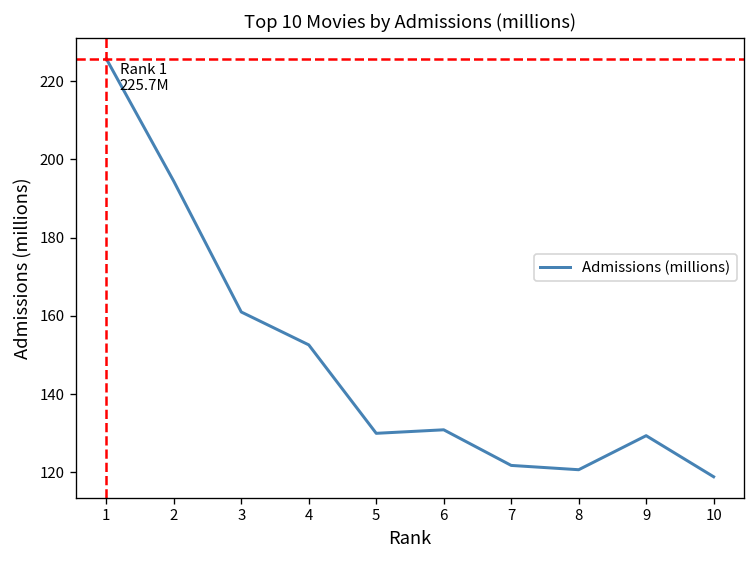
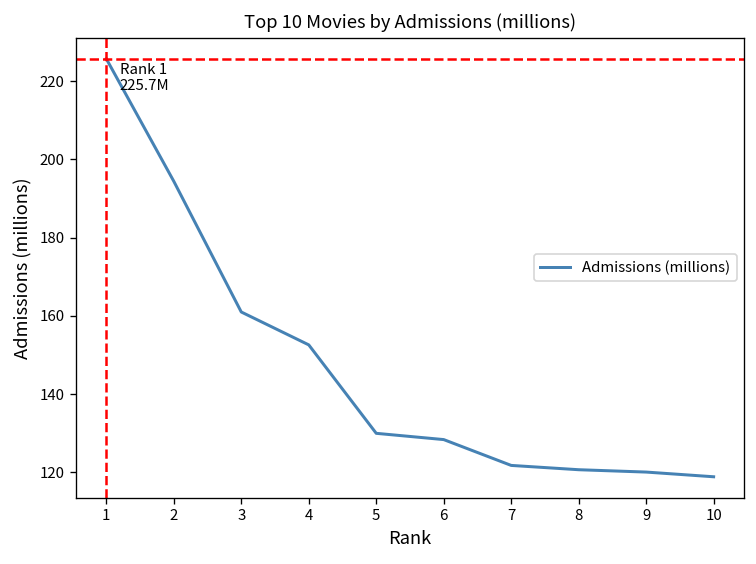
  {
    "2": 194,
    "3": 161,
    "4": 153,
    "5": 130,
-   "6": 131,
+   "6": 128,
    "7": 122,
    "8": 121,
-   "9": 129,
+   "9": 120,
    "10": 119
  }
